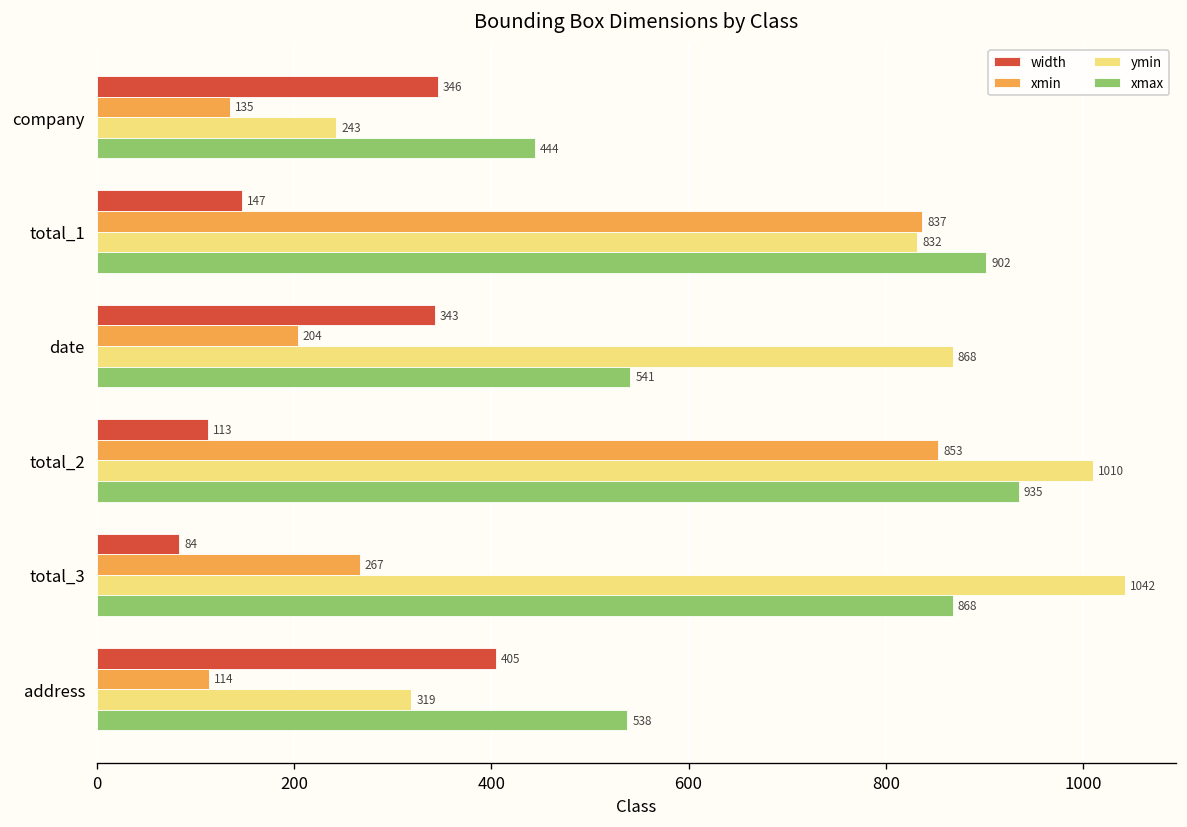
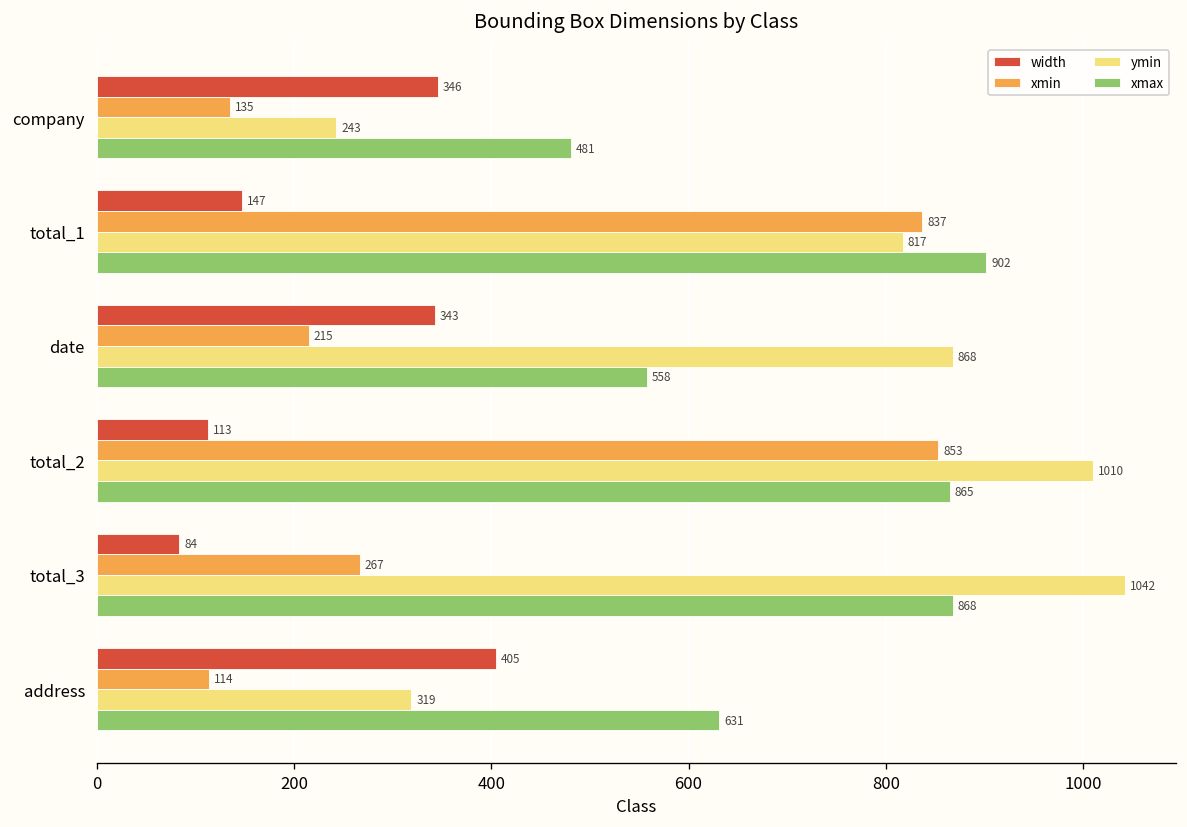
  {
    "width": {
      "company": 346,
      "total_1": 147,
      "date": 343,
      "total_2": 113,
      "total_3": 84,
      "address": 405
    },
    "xmin": {
      "company": 135,
      "total_1": 837,
-     "date": 204,
+     "date": 215,
      "total_2": 853,
      "total_3": 267,
      "address": 114
    },
    "ymin": {
      "company": 243,
-     "total_1": 832,
+     "total_1": 817,
      "date": 868,
      "total_2": 1010,
      "total_3": 1042,
      "address": 319
    },
    "xmax": {
-     "company": 444,
+     "company": 481,
      "total_1": 902,
-     "date": 541,
-     "total_2": 935,
+     "date": 558,
+     "total_2": 865,
      "total_3": 868,
-     "address": 538
+     "address": 631
    }
  }
